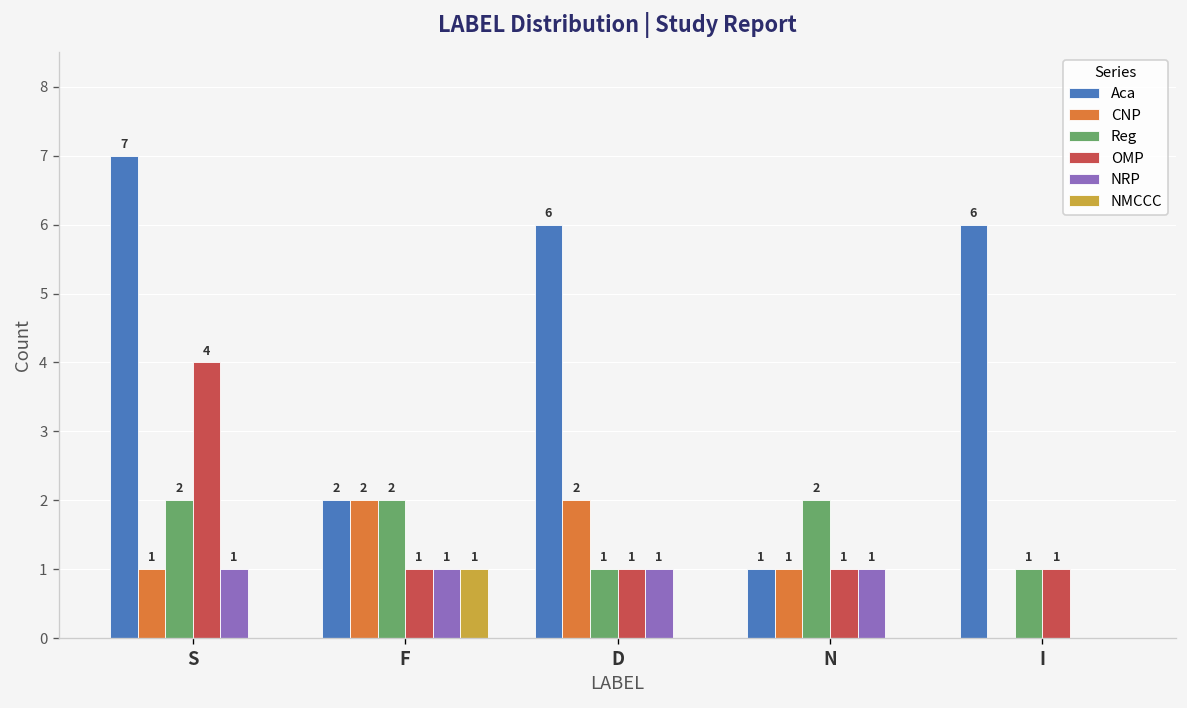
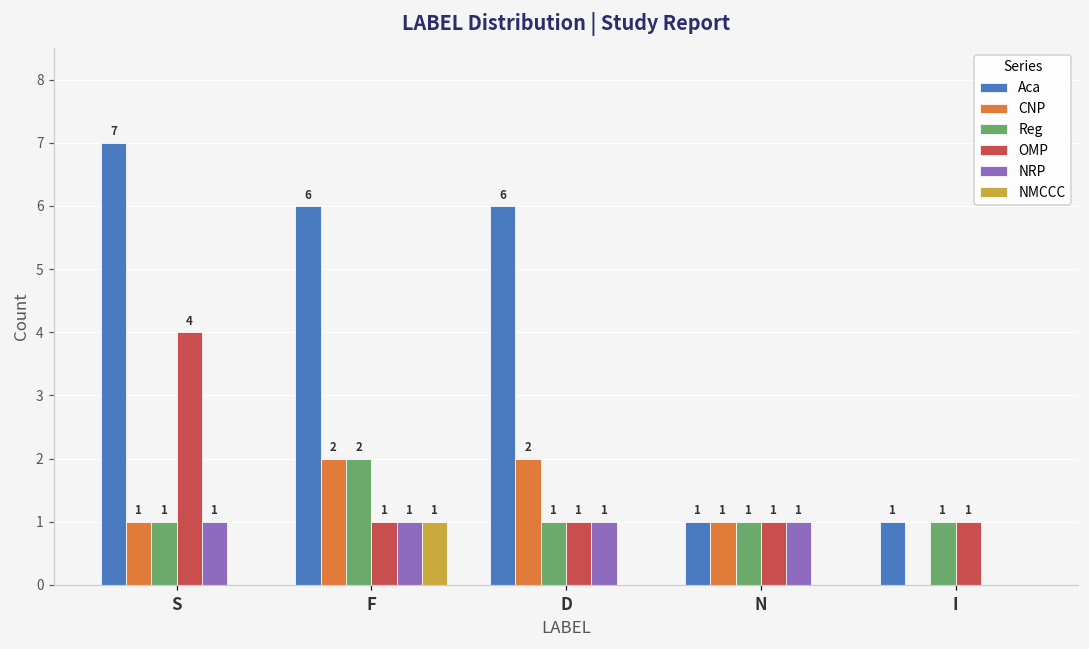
  {
    "Aca": {
      "S": 7,
-     "F": 2,
+     "F": 6,
      "D": 6,
      "N": 1,
-     "I": 6
+     "I": 1
    },
    "Reg": {
-     "S": 2,
+     "S": 1,
      "F": 2,
      "D": 1,
-     "N": 2,
+     "N": 1,
      "I": 1
    },
    "NRP": {
      "S": 1,
      "F": 1,
      "D": 1,
      "N": 1
    }
  }
